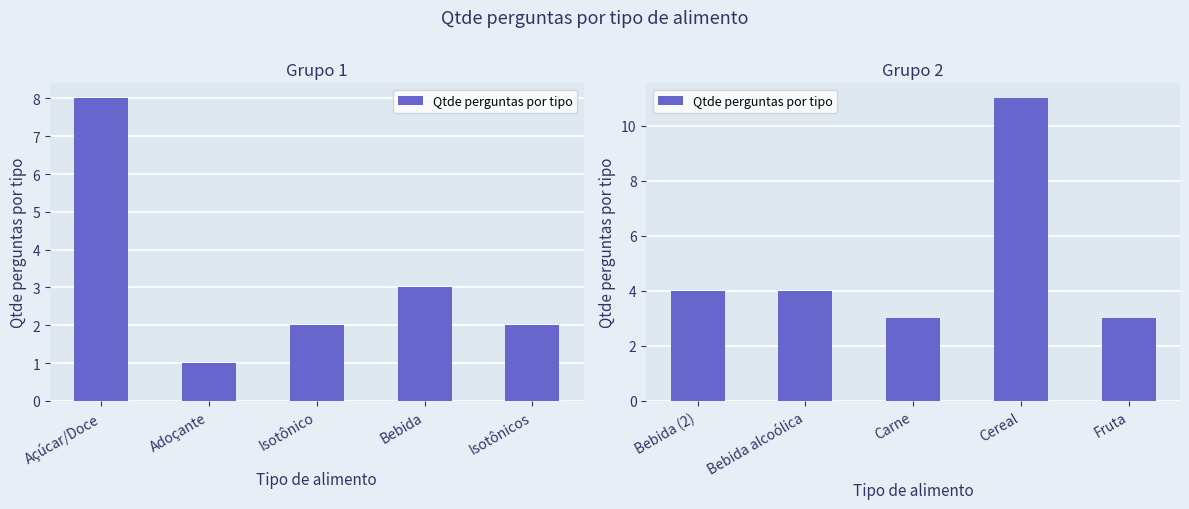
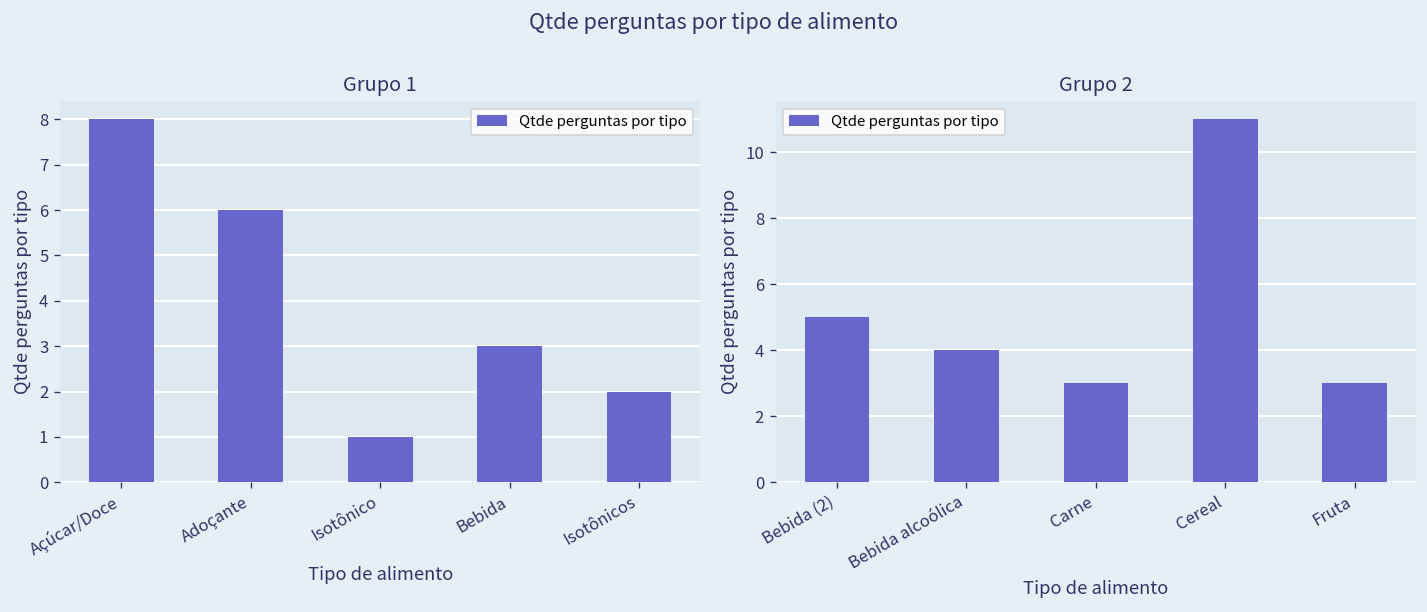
  {
    "Grupo 1": {
      "Açúcar/Doce": 8,
-     "Adoçante": 1,
-     "Isotônico": 2,
+     "Adoçante": 6,
+     "Isotônico": 1,
      "Bebida": 3,
      "Isotônicos": 2
    },
    "Grupo 2": {
-     "Bebida (2)": 4,
+     "Bebida (2)": 5,
      "Bebida alcoólica": 4,
      "Carne": 3,
      "Cereal": 11,
      "Fruta": 3
    }
  }
